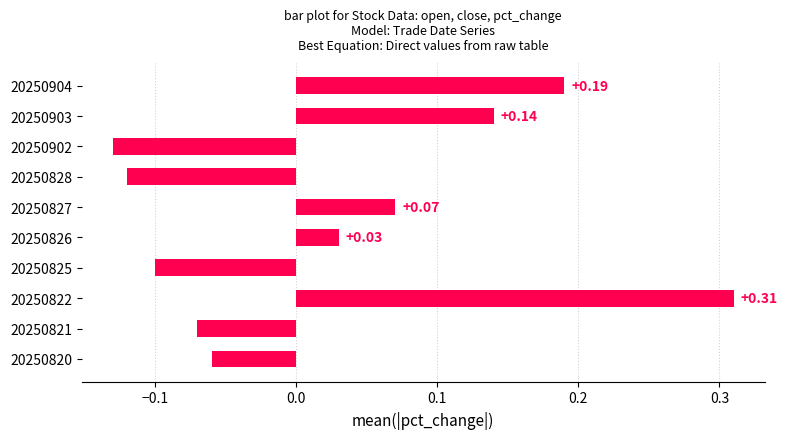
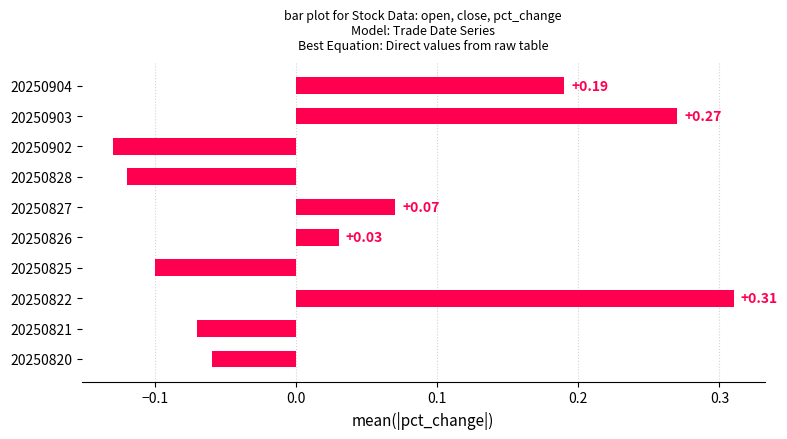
  {
    "20250904": "+0.19",
-   "20250903": "+0.14",
+   "20250903": "+0.27",
    "20250827": "+0.07",
    "20250826": "+0.03",
    "20250822": "+0.31"
  }
